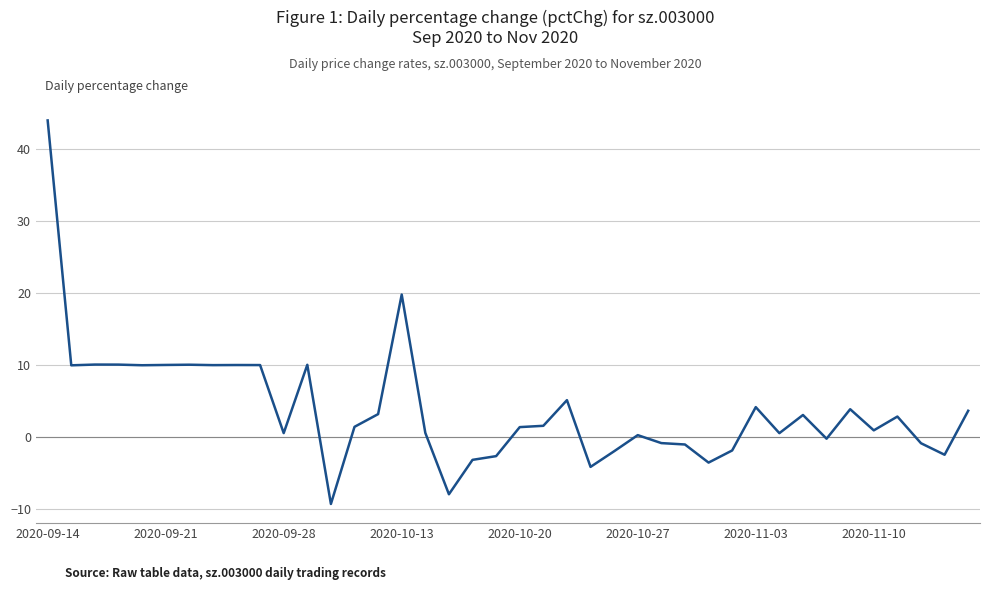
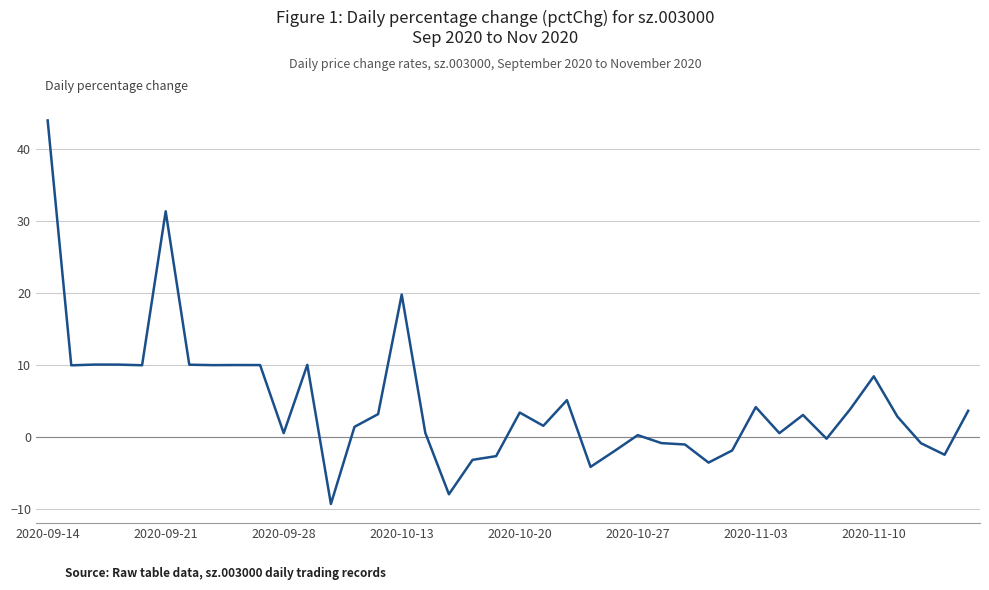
  {
    "2020-09-14": 44,
-   "2020-09-21": 10,
+   "2020-09-21": 31,
    "2020-09-28": 1,
    "2020-10-13": 20,
-   "2020-10-20": 1,
+   "2020-10-20": 3,
    "2020-10-27": 0,
    "2020-11-03": 4,
-   "2020-11-10": 1
+   "2020-11-10": 8
  }
